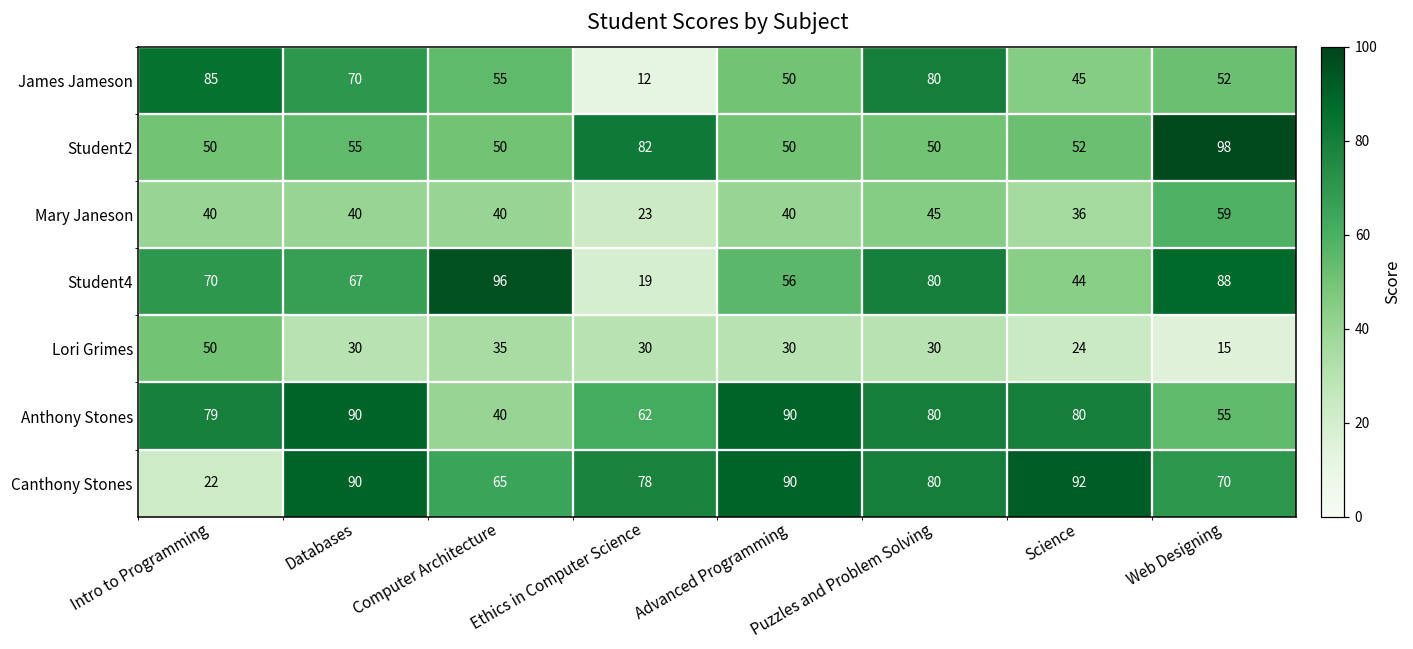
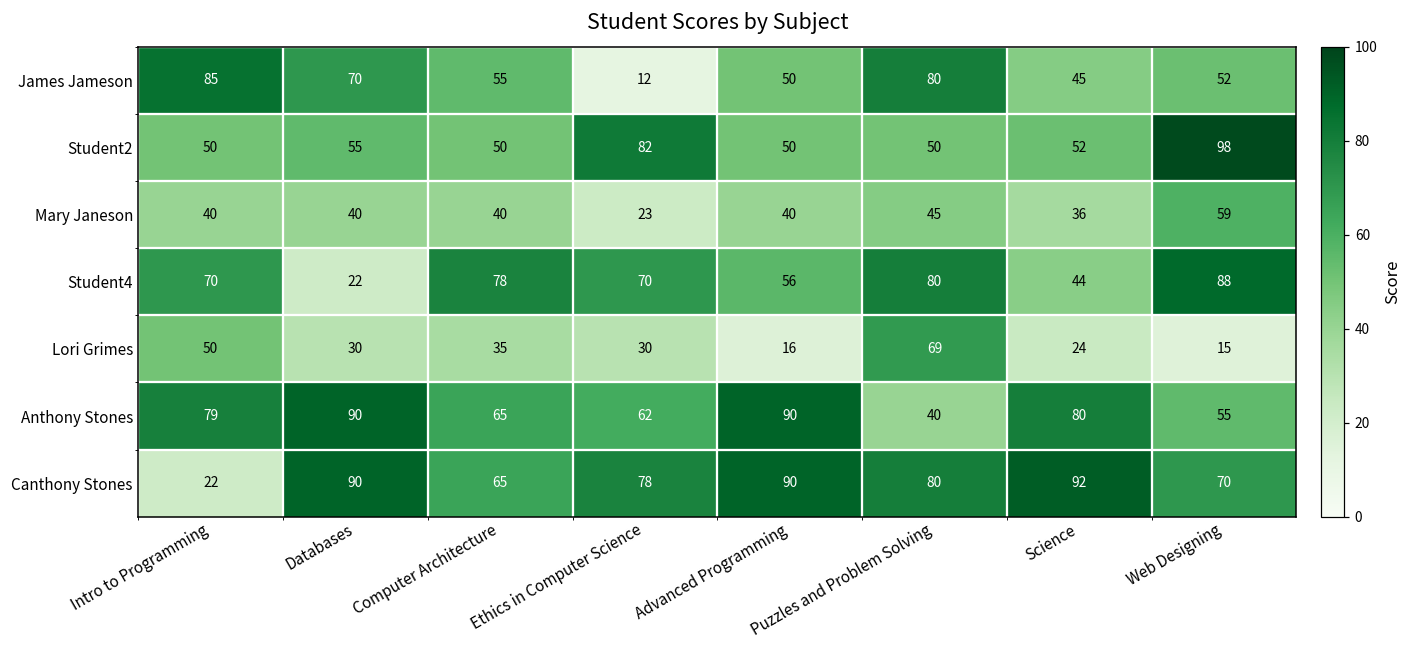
  {
    "James Jameson": {
      "Intro to Programming": 85,
      "Databases": 70,
      "Computer Architecture": 55,
      "Ethics in Computer Science": 12,
      "Advanced Programming": 50,
      "Puzzles and Problem Solving": 80,
      "Science": 45,
      "Web Designing": 52
    },
    "Student2": {
      "Intro to Programming": 50,
      "Databases": 55,
      "Computer Architecture": 50,
      "Ethics in Computer Science": 82,
      "Advanced Programming": 50,
      "Puzzles and Problem Solving": 50,
      "Science": 52,
      "Web Designing": 98
    },
    "Mary Janeson": {
      "Intro to Programming": 40,
      "Databases": 40,
      "Computer Architecture": 40,
      "Ethics in Computer Science": 23,
      "Advanced Programming": 40,
      "Puzzles and Problem Solving": 45,
      "Science": 36,
      "Web Designing": 59
    },
    "Student4": {
      "Intro to Programming": 70,
-     "Databases": 67,
-     "Computer Architecture": 96,
-     "Ethics in Computer Science": 19,
+     "Databases": 22,
+     "Computer Architecture": 78,
+     "Ethics in Computer Science": 70,
      "Advanced Programming": 56,
      "Puzzles and Problem Solving": 80,
      "Science": 44,
      "Web Designing": 88
    },
    "Lori Grimes": {
      "Intro to Programming": 50,
      "Databases": 30,
      "Computer Architecture": 35,
      "Ethics in Computer Science": 30,
-     "Advanced Programming": 30,
-     "Puzzles and Problem Solving": 30,
+     "Advanced Programming": 16,
+     "Puzzles and Problem Solving": 69,
      "Science": 24,
      "Web Designing": 15
    },
    "Anthony Stones": {
      "Intro to Programming": 79,
      "Databases": 90,
-     "Computer Architecture": 40,
+     "Computer Architecture": 65,
      "Ethics in Computer Science": 62,
      "Advanced Programming": 90,
-     "Puzzles and Problem Solving": 80,
+     "Puzzles and Problem Solving": 40,
      "Science": 80,
      "Web Designing": 55
    },
    "Canthony Stones": {
      "Intro to Programming": 22,
      "Databases": 90,
      "Computer Architecture": 65,
      "Ethics in Computer Science": 78,
      "Advanced Programming": 90,
      "Puzzles and Problem Solving": 80,
      "Science": 92,
      "Web Designing": 70
    }
  }
